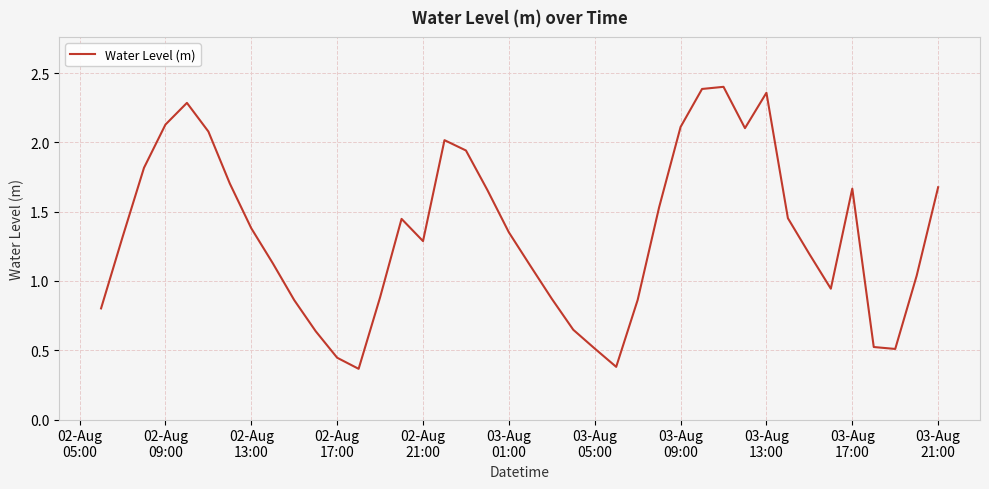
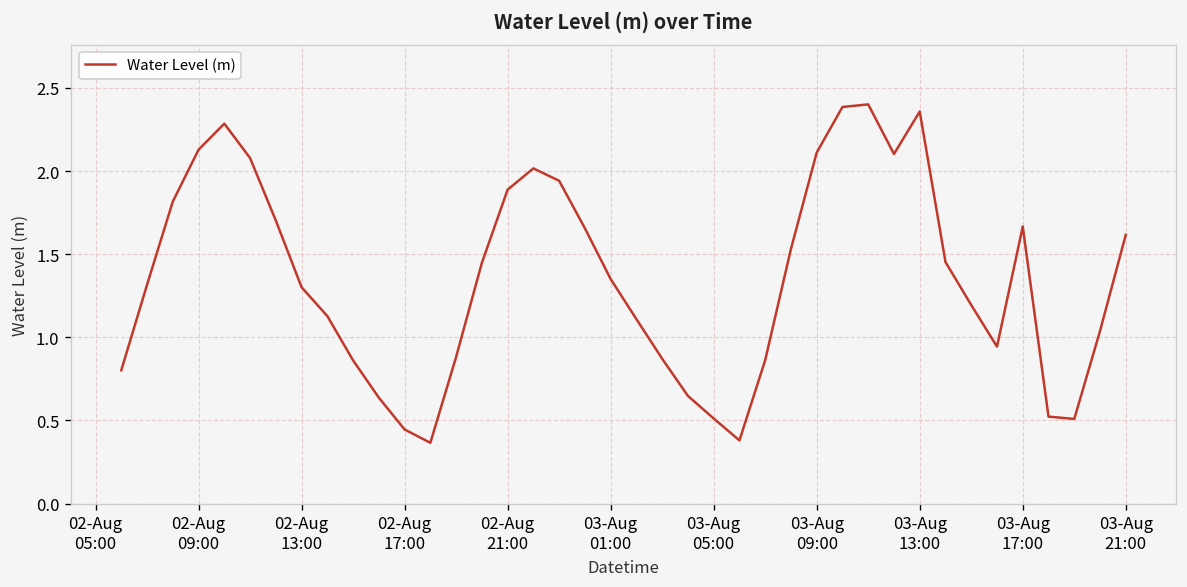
  {
    "02-Aug 09:00": 2.13,
-   "02-Aug 13:00": 1.38,
+   "02-Aug 13:00": 1.30,
    "02-Aug 17:00": 0.45,
-   "02-Aug 21:00": 1.29,
+   "02-Aug 21:00": 1.89,
    "03-Aug 01:00": 1.35,
    "03-Aug 05:00": 0.51,
    "03-Aug 09:00": 2.11,
    "03-Aug 13:00": 2.36,
    "03-Aug 17:00": 1.67,
-   "03-Aug 21:00": 1.68
+   "03-Aug 21:00": 1.62
  }
